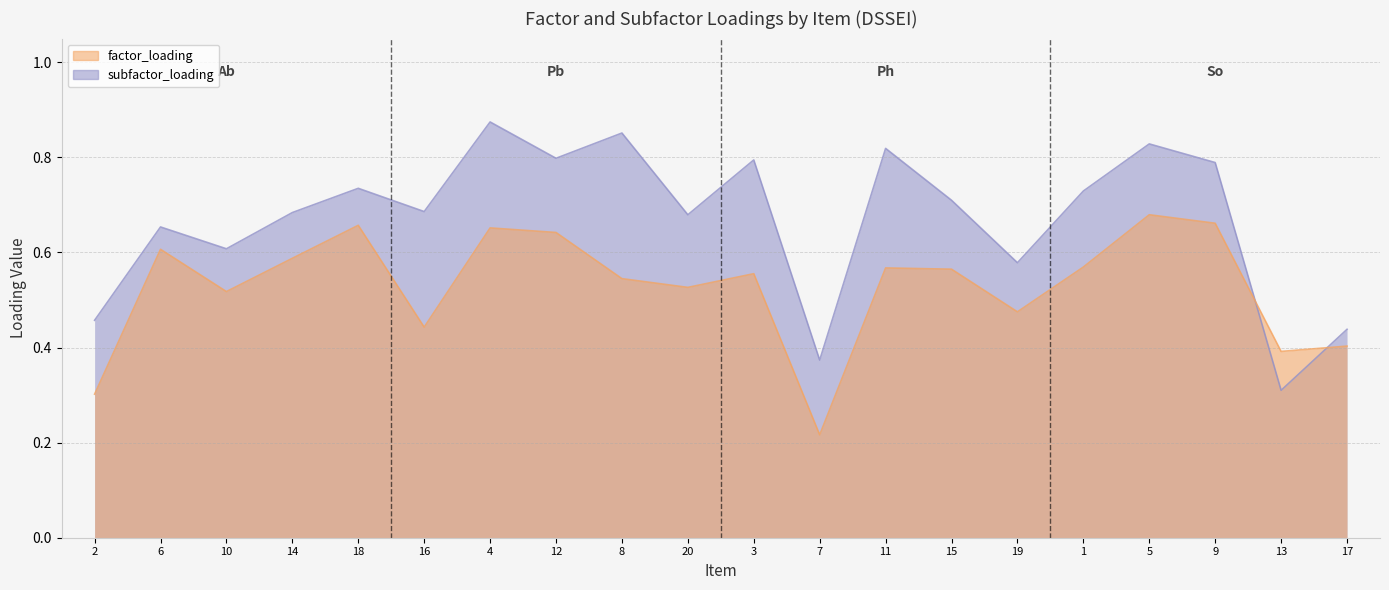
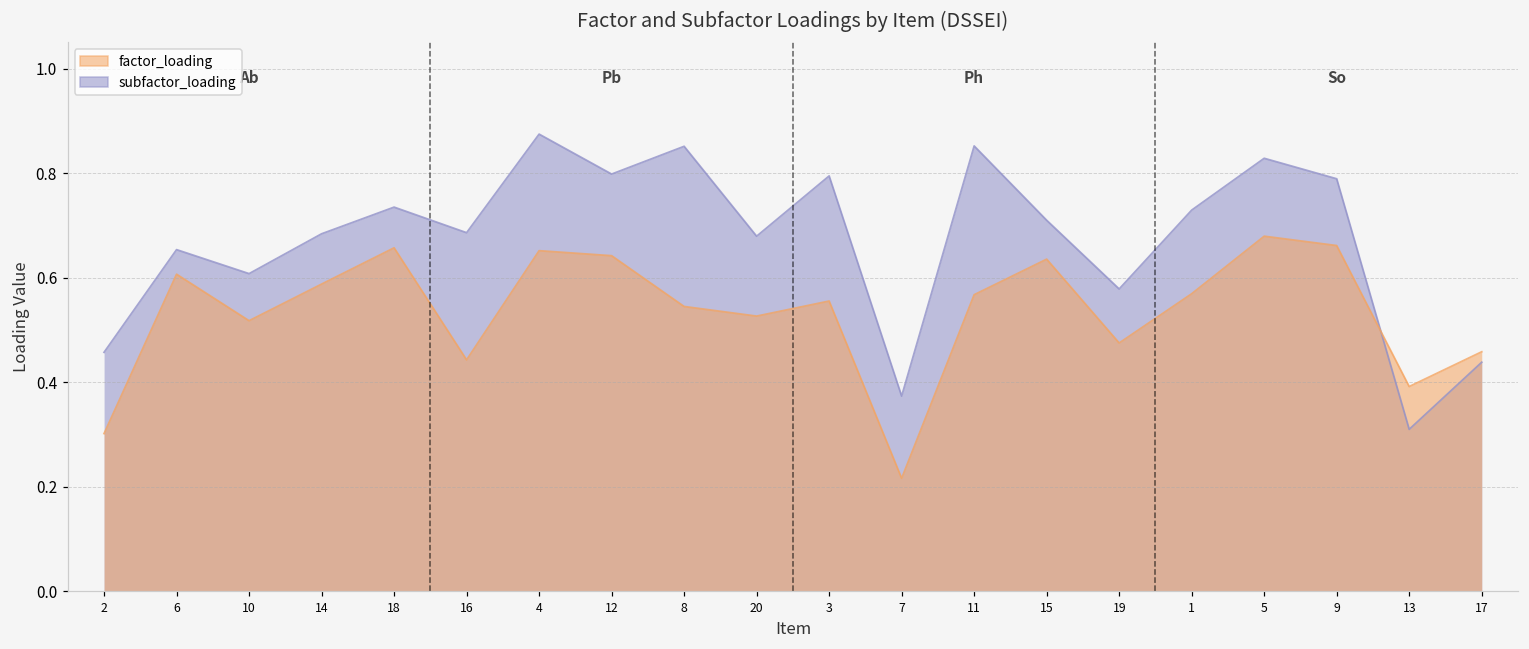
  {
    "subfactor_loading": {
      "2": 0.46,
      "6": 0.65,
      "10": 0.61,
      "14": 0.68,
      "18": 0.74,
      "16": 0.69,
      "4": 0.87,
      "12": 0.80,
      "8": 0.85,
      "20": 0.68,
      "3": 0.79,
      "7": 0.37,
-     "11": 0.82,
+     "11": 0.85,
      "15": 0.71,
      "19": 0.58,
      "1": 0.73,
      "5": 0.83,
      "9": 0.79,
      "13": 0.31,
      "17": 0.44
    },
    "factor_loading": {
      "2": 0.30,
      "6": 0.61,
      "10": 0.52,
      "14": 0.59,
      "18": 0.66,
      "16": 0.44,
      "4": 0.65,
      "12": 0.64,
      "8": 0.55,
      "20": 0.53,
      "3": 0.56,
      "7": 0.22,
      "11": 0.57,
-     "15": 0.56,
+     "15": 0.64,
      "19": 0.48,
      "1": 0.57,
      "5": 0.68,
      "9": 0.66,
      "13": 0.39,
-     "17": 0.40
+     "17": 0.46
    }
  }
